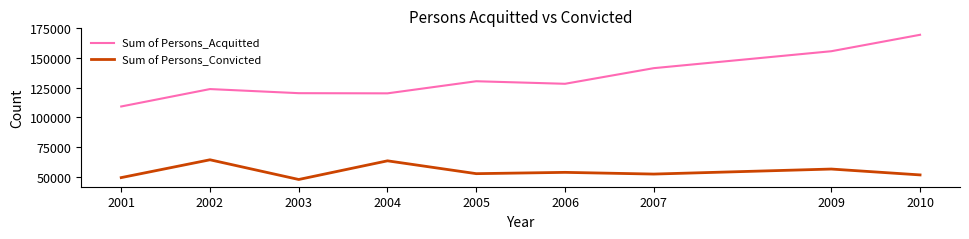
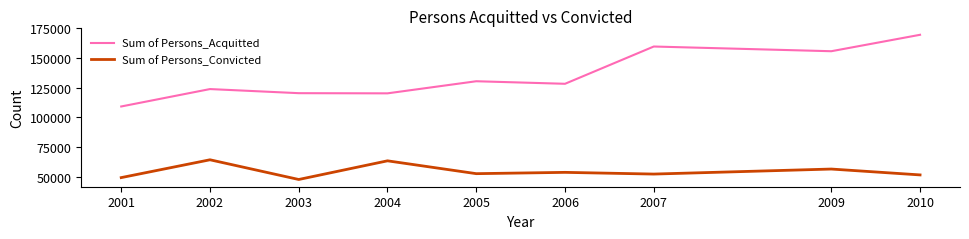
  {
    "Sum of Persons_Acquitted": {
      "2001": 109000,
      "2002": 124000,
      "2003": 120000,
      "2004": 120000,
      "2005": 130000,
      "2006": 128000,
-     "2007": 141000,
+     "2007": 160000,
      "2009": 156000,
      "2010": 169000
    },
    "Sum of Persons_Convicted": {
      "2001": 49000,
      "2002": 64000,
      "2003": 48000,
      "2004": 64000,
      "2005": 53000,
      "2006": 54000,
      "2007": 52000,
      "2009": 57000,
      "2010": 52000
    }
  }
